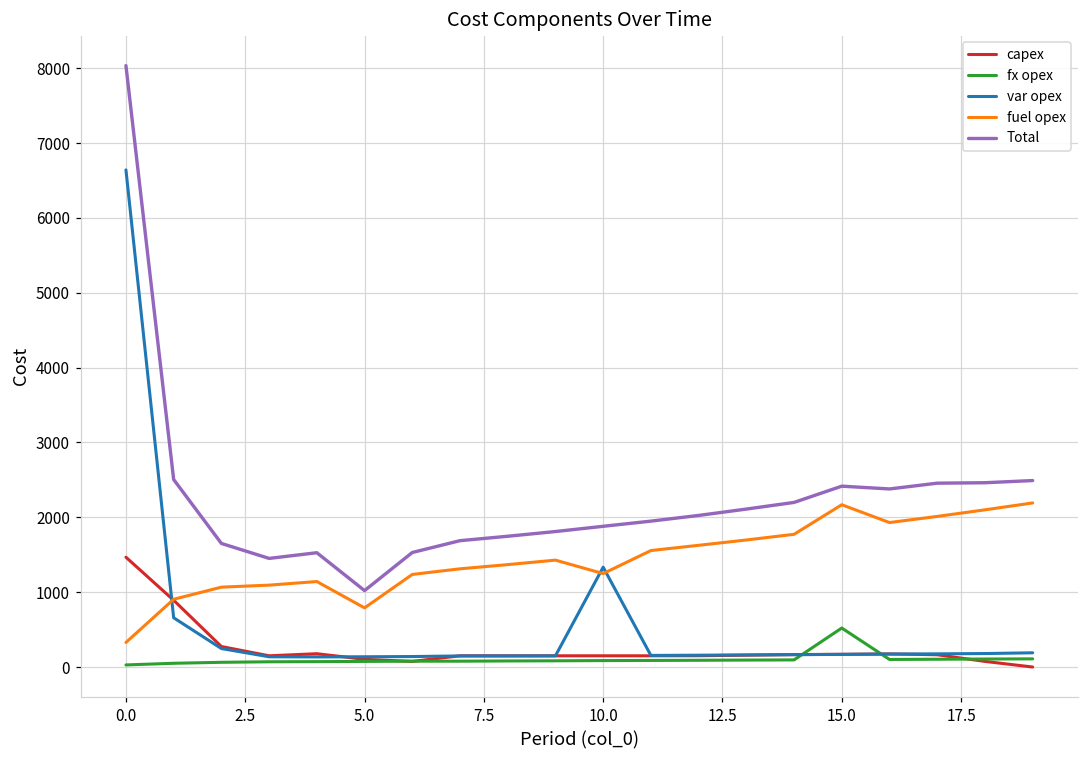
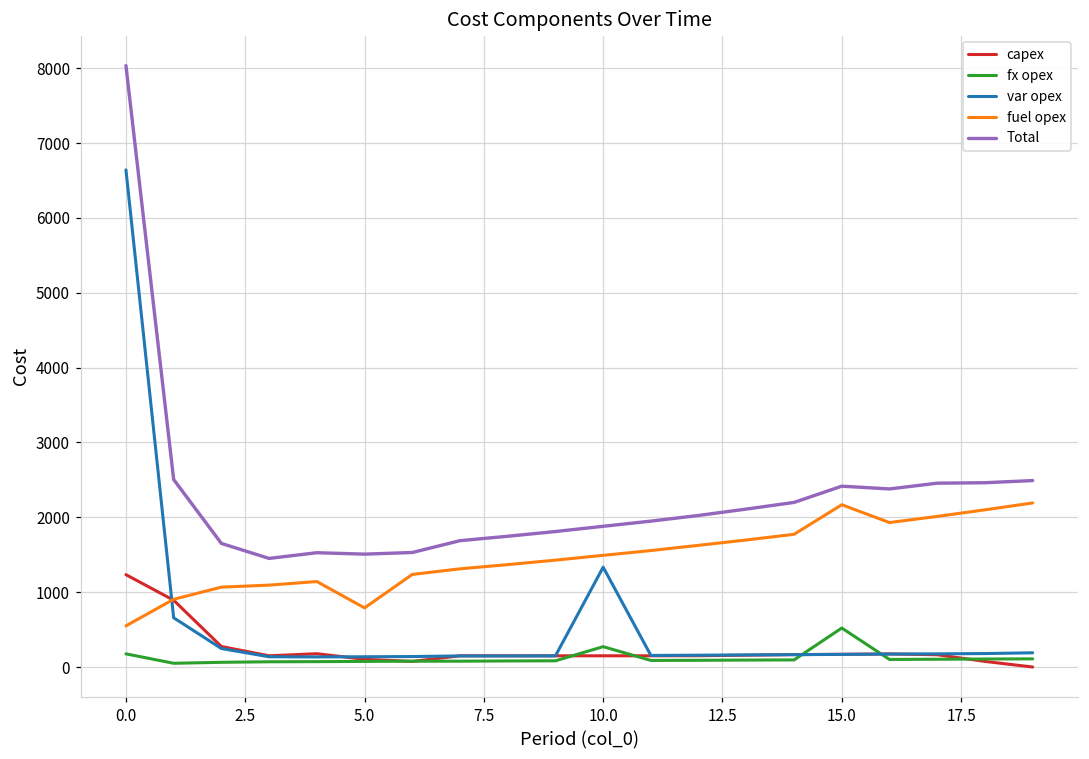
  {
    "capex": {
-     "0.0": 1500,
+     "0.0": 1200,
      "10.0": 200
    },
    "fx opex": {
-     "0.0": 0,
-     "10.0": 100,
+     "0.0": 200,
+     "10.0": 300,
      "15.0": 500
    },
    "var opex": {
      "0.0": 6600,
      "10.0": 1300
    },
    "fuel opex": {
-     "0.0": 300,
+     "0.0": 600,
      "5.0": 800,
-     "10.0": 1200,
+     "10.0": 1500,
      "15.0": 2200
    },
    "Total": {
      "0.0": 8000,
-     "5.0": 1000,
+     "5.0": 1500,
      "10.0": 1900,
      "15.0": 2400
    }
  }
